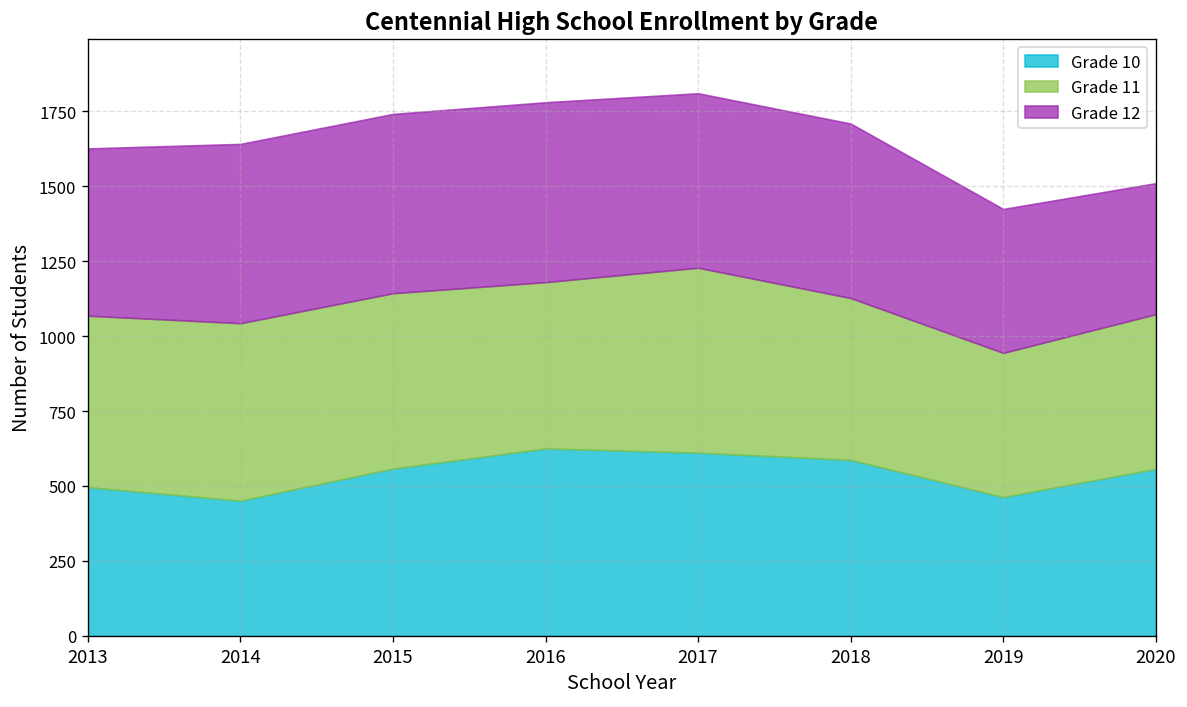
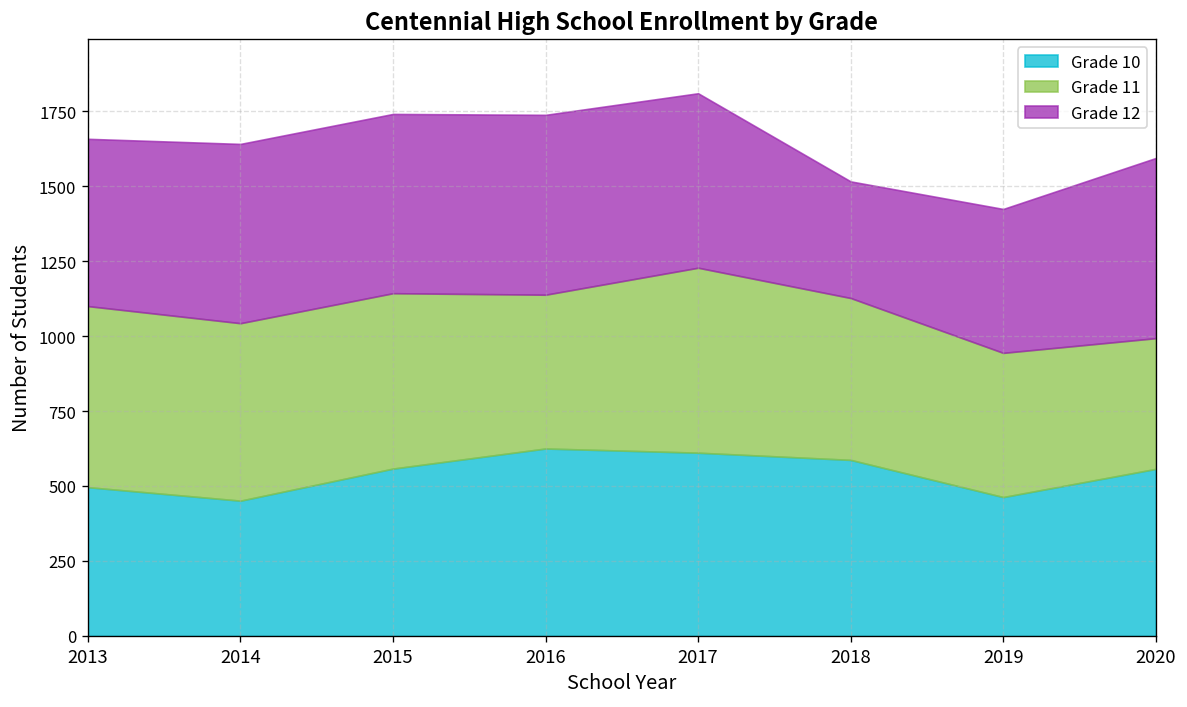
  {
    "Grade 10": {
      "2013": 500,
      "2014": 450,
      "2015": 560,
      "2016": 630,
      "2017": 610,
      "2018": 590,
      "2019": 460,
      "2020": 560
    },
    "Grade 11": {
-     "2013": 570,
+     "2013": 600,
      "2014": 590,
      "2015": 590,
-     "2016": 560,
+     "2016": 510,
      "2017": 620,
      "2018": 540,
      "2019": 480,
-     "2020": 520
+     "2020": 440
    },
    "Grade 12": {
      "2013": 560,
      "2014": 600,
      "2015": 600,
      "2016": 600,
      "2017": 580,
-     "2018": 580,
+     "2018": 390,
      "2019": 480,
-     "2020": 440
+     "2020": 600
    }
  }
